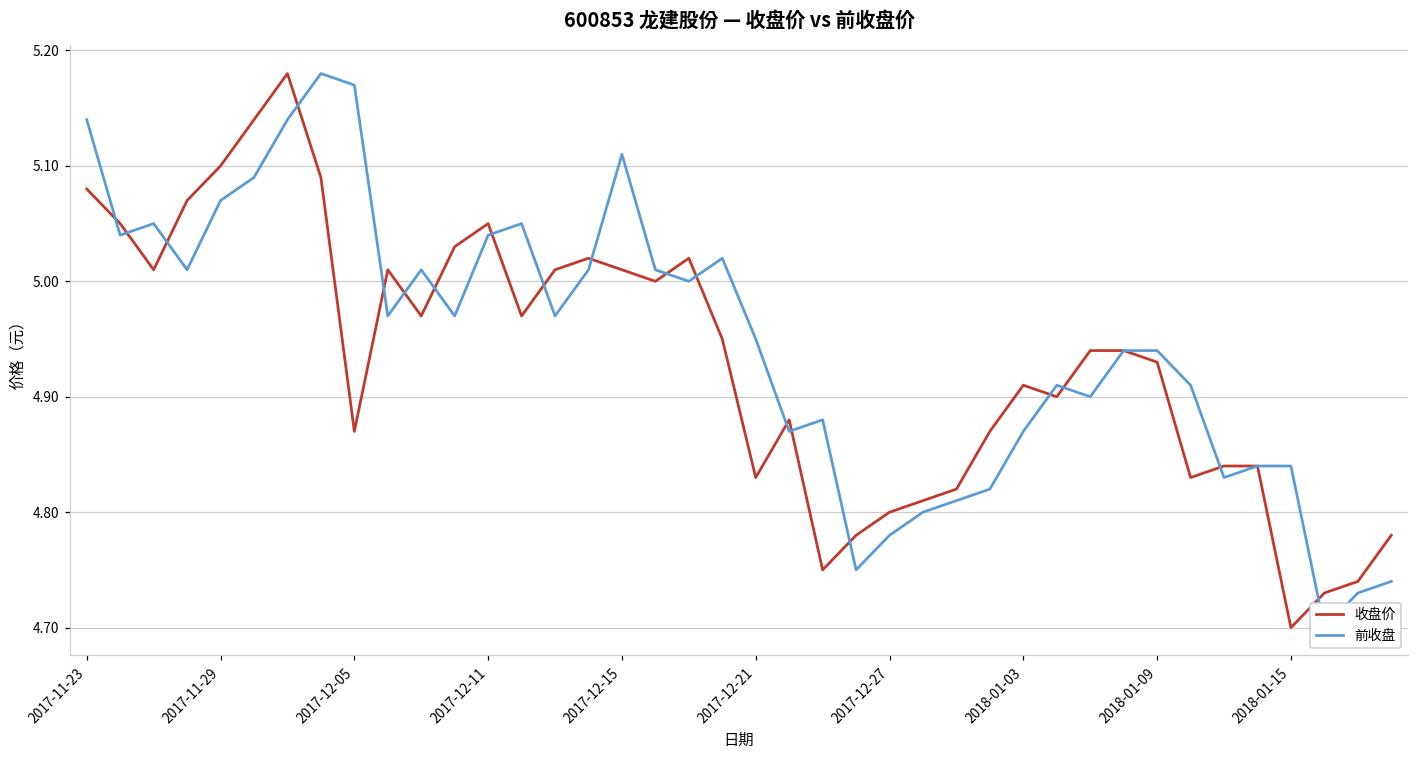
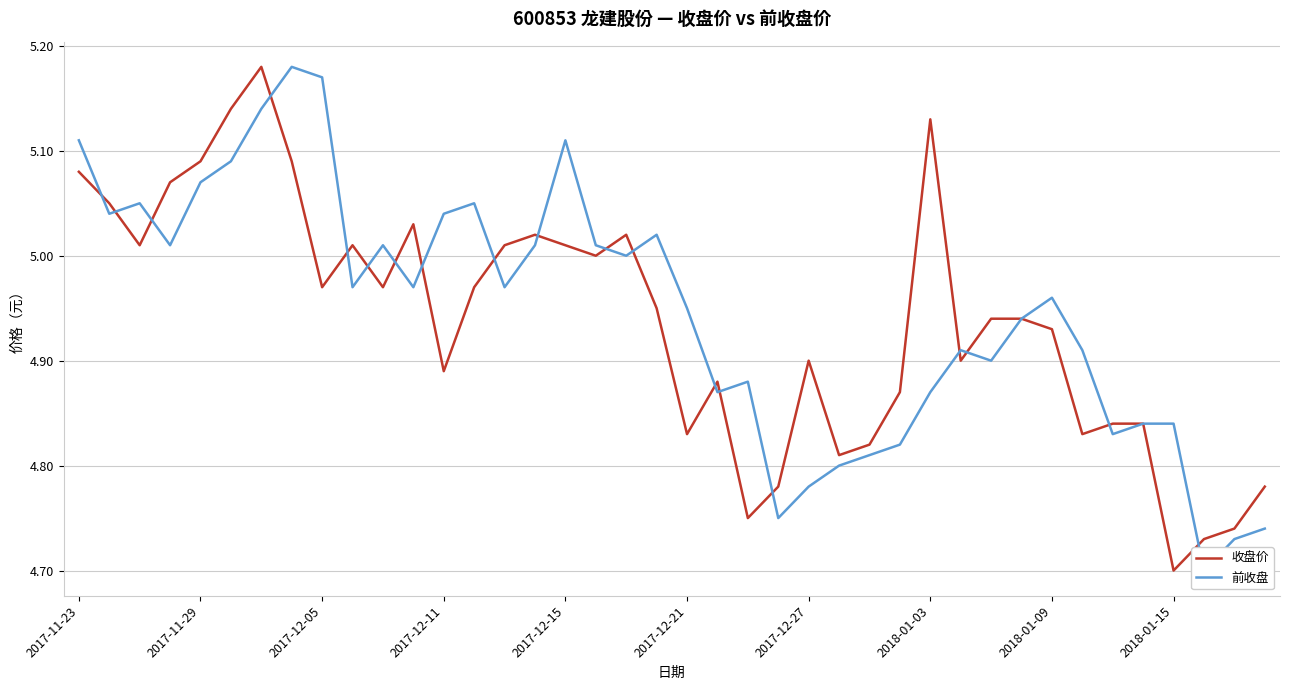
  {
    "收盘价": {
      "2017-11-23": 5.08,
-     "2017-11-29": 5.10,
-     "2017-12-05": 4.87,
-     "2017-12-11": 5.05,
+     "2017-11-29": 5.09,
+     "2017-12-05": 4.97,
+     "2017-12-11": 4.89,
      "2017-12-15": 5.01,
      "2017-12-21": 4.83,
-     "2017-12-27": 4.8,
-     "2018-01-03": 4.91,
+     "2017-12-27": 4.9,
+     "2018-01-03": 5.13,
      "2018-01-09": 4.93,
      "2018-01-15": 4.70
    },
    "前收盘": {
-     "2017-11-23": 5.14,
+     "2017-11-23": 5.11,
      "2017-11-29": 5.07,
      "2017-12-05": 5.17,
      "2017-12-11": 5.04,
      "2017-12-15": 5.11,
      "2017-12-21": 4.95,
      "2017-12-27": 4.78,
      "2018-01-03": 4.87,
-     "2018-01-09": 4.94,
+     "2018-01-09": 4.96,
      "2018-01-15": 4.84
    }
  }
